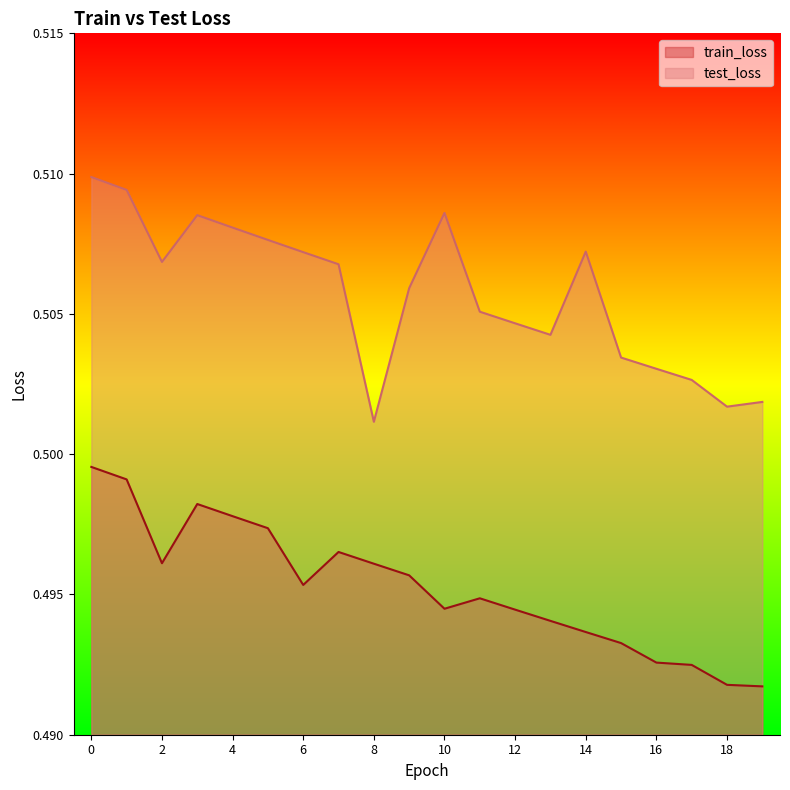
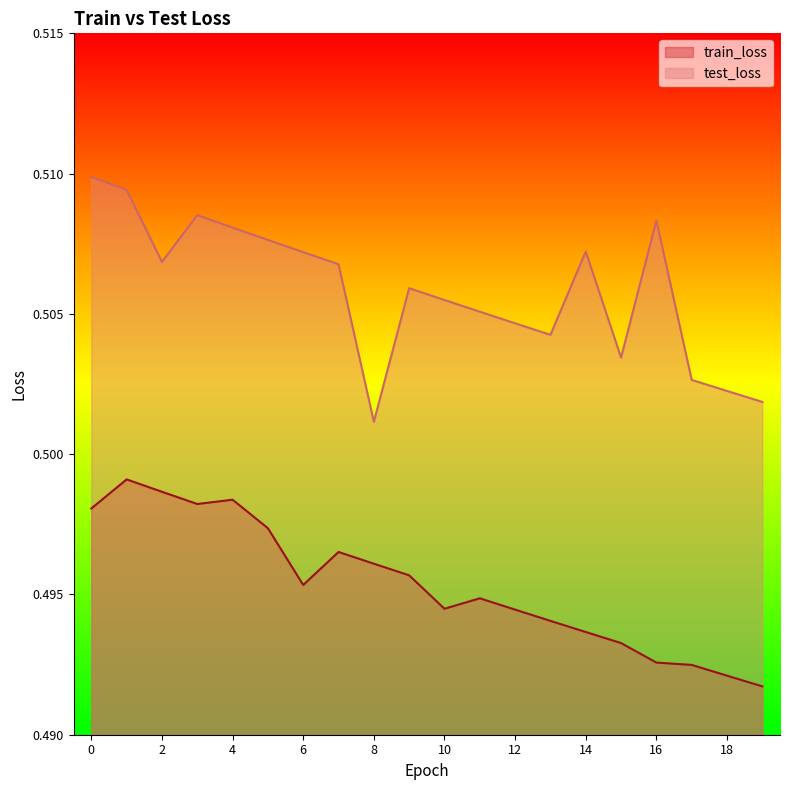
  {
    "train_loss": {
-     "0": 0.4995,
-     "2": 0.4961,
-     "4": 0.4978,
+     "0": 0.4981,
+     "2": 0.4987,
+     "4": 0.4984,
      "6": 0.4953,
      "8": 0.4961,
      "10": 0.4945,
      "12": 0.4945,
      "14": 0.4937,
      "16": 0.4926,
-     "18": 0.4918
+     "18": 0.4921
    },
    "test_loss": {
      "0": 0.5099,
      "2": 0.5069,
      "4": 0.5081,
      "6": 0.5072,
      "8": 0.5012,
-     "10": 0.5086,
+     "10": 0.5055,
      "12": 0.5047,
      "14": 0.5072,
-     "16": 0.5030,
-     "18": 0.5017
+     "16": 0.5083,
+     "18": 0.5023
    }
  }
